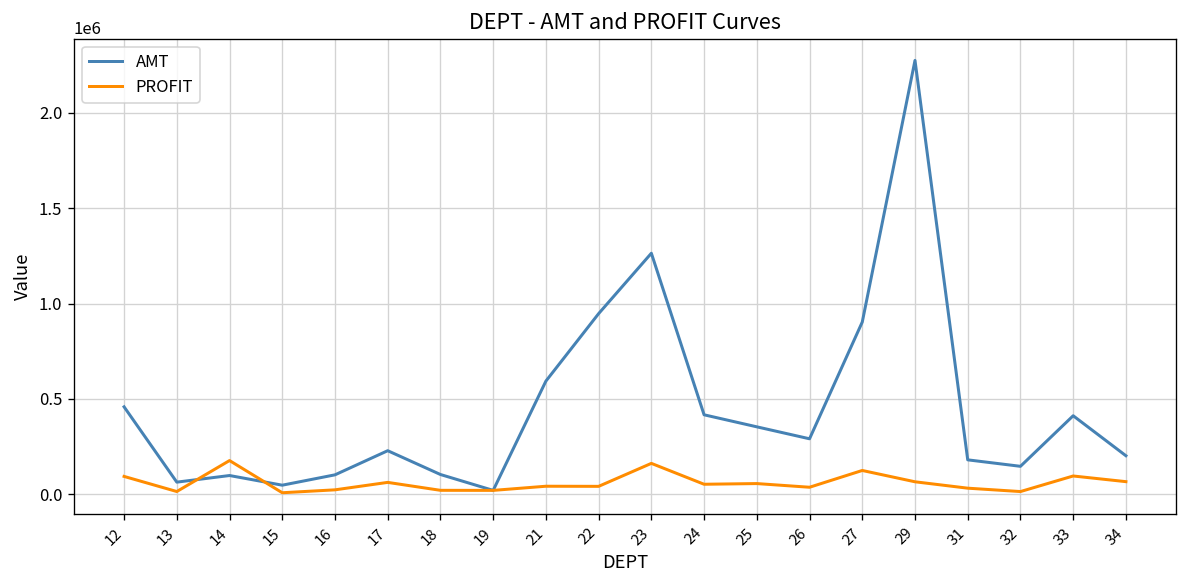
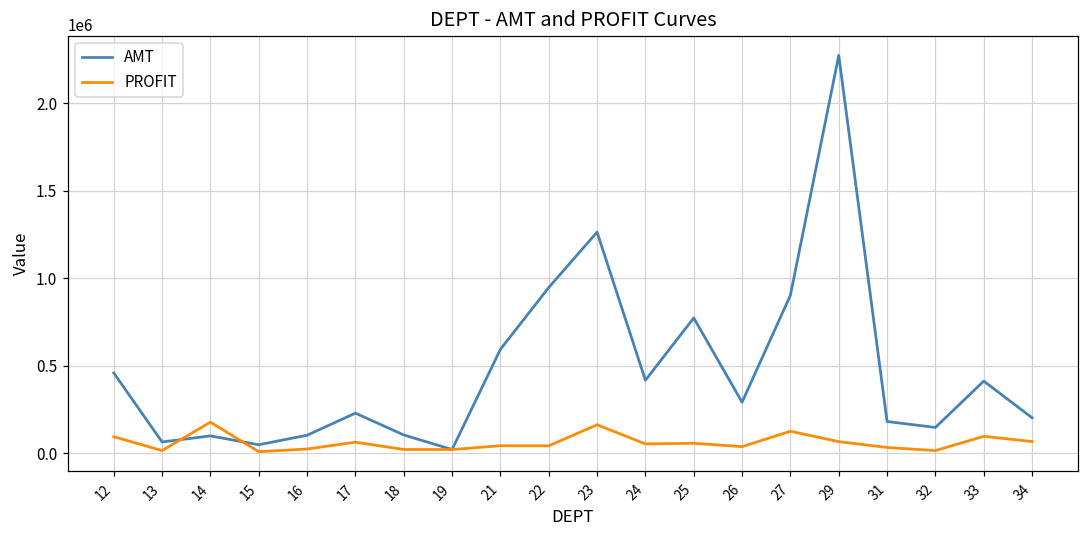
  {
    "AMT": {
      "12": 460000,
      "13": 60000,
      "14": 100000,
      "15": 50000,
      "16": 100000,
      "17": 230000,
      "18": 100000,
      "21": 590000,
      "22": 950000,
      "23": 1260000,
      "24": 420000,
-     "25": 350000,
+     "25": 770000,
      "26": 290000,
      "27": 900000,
      "29": 2270000,
      "31": 180000,
      "32": 150000,
      "33": 410000,
      "34": 200000
    },
    "PROFIT": {
      "12": 90000,
      "13": 10000,
      "14": 180000,
      "15": 10000,
      "16": 20000,
      "17": 60000,
      "18": 20000,
      "21": 40000,
      "22": 40000,
      "23": 160000,
      "24": 50000,
      "25": 60000,
      "26": 40000,
      "27": 120000,
      "29": 70000,
      "31": 30000,
      "32": 10000,
      "33": 100000,
      "34": 70000
    }
  }
